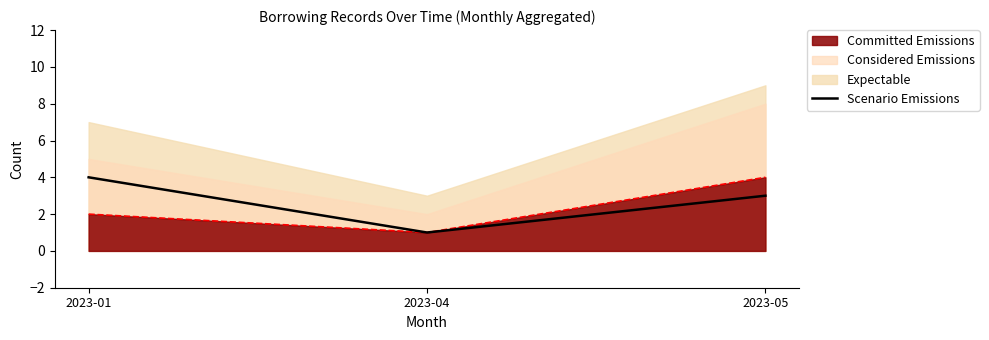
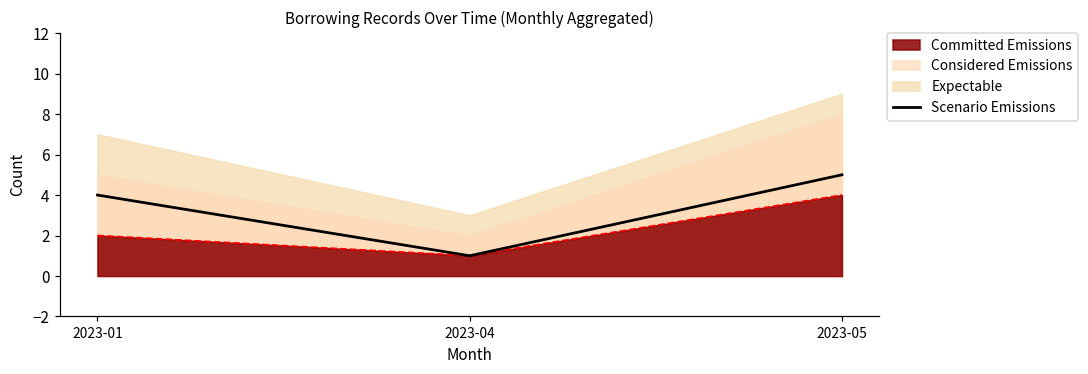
  {
    "Committed Emissions": {
      "2023-01": 2,
      "2023-05": 4
    },
    "Scenario Emissions": {
      "2023-01": 4,
-     "2023-05": 3
+     "2023-05": 5
    }
  }
